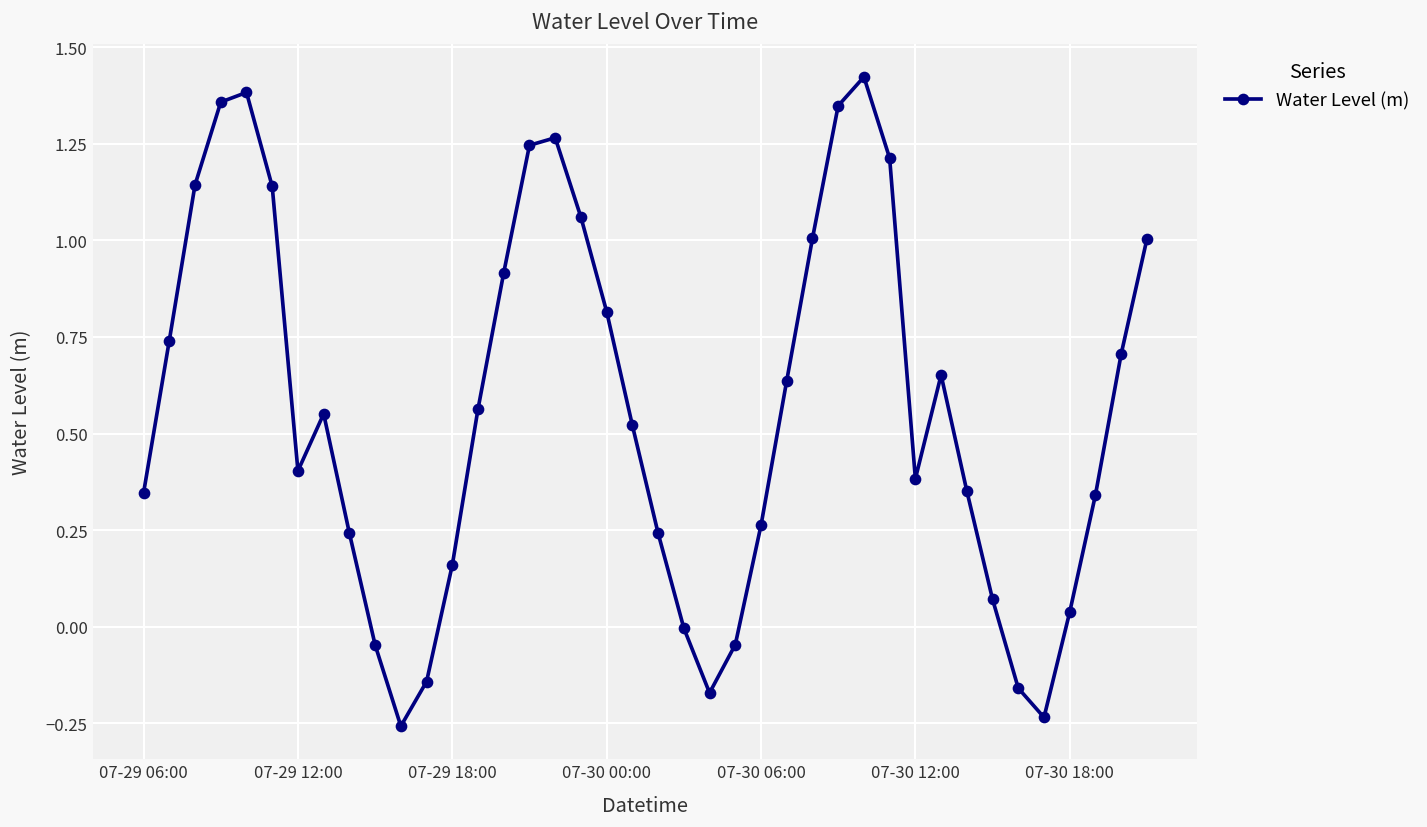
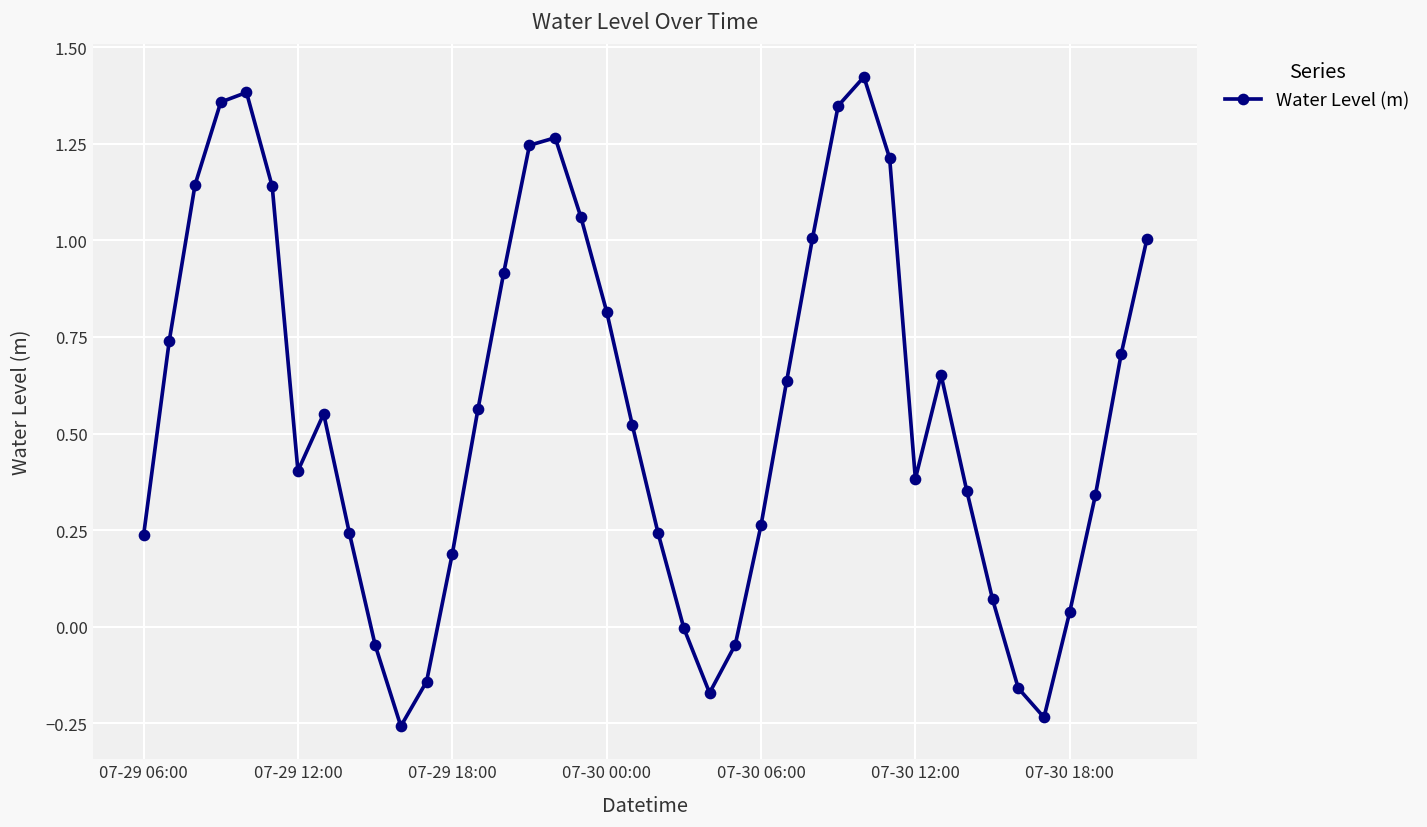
  {
-   "07-29 06:00": 0.35,
+   "07-29 06:00": 0.24,
    "07-29 12:00": 0.40,
-   "07-29 18:00": 0.16,
+   "07-29 18:00": 0.19,
    "07-30 00:00": 0.82,
    "07-30 06:00": 0.26,
    "07-30 12:00": 0.38,
    "07-30 18:00": 0.04
  }
